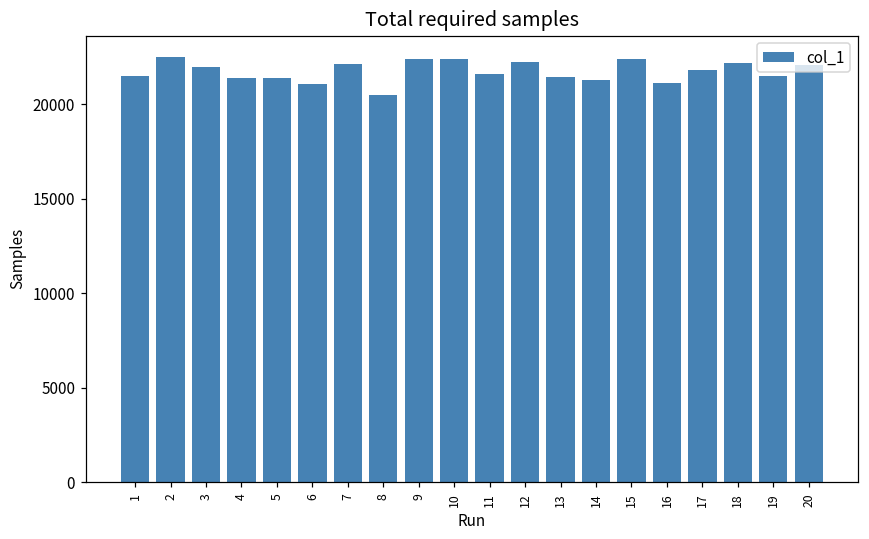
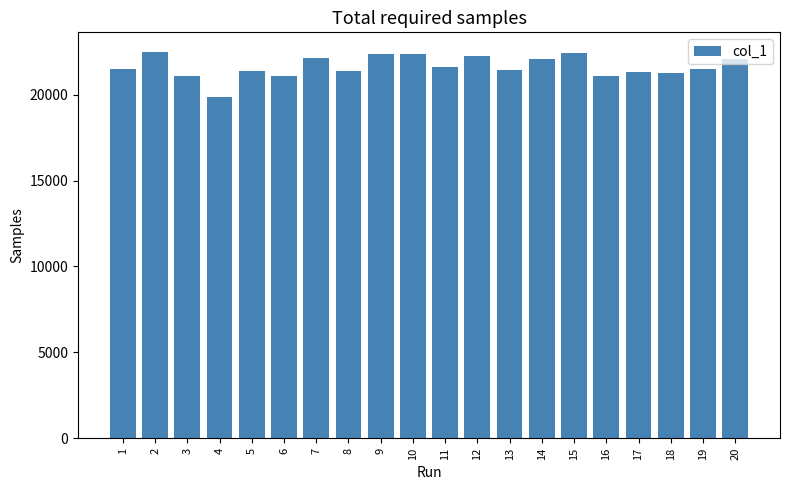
  {
    "1": 21500,
    "2": 22500,
-   "3": 22000,
-   "4": 21400,
+   "3": 21100,
+   "4": 19900,
    "5": 21300,
    "6": 21100,
    "7": 22100,
-   "8": 20500,
+   "8": 21400,
    "9": 22400,
    "10": 22400,
    "11": 21600,
    "12": 22200,
    "13": 21400,
-   "14": 21300,
+   "14": 22100,
    "15": 22400,
    "16": 21100,
-   "17": 21800,
-   "18": 22200,
+   "17": 21300,
+   "18": 21300,
    "19": 21500
  }
